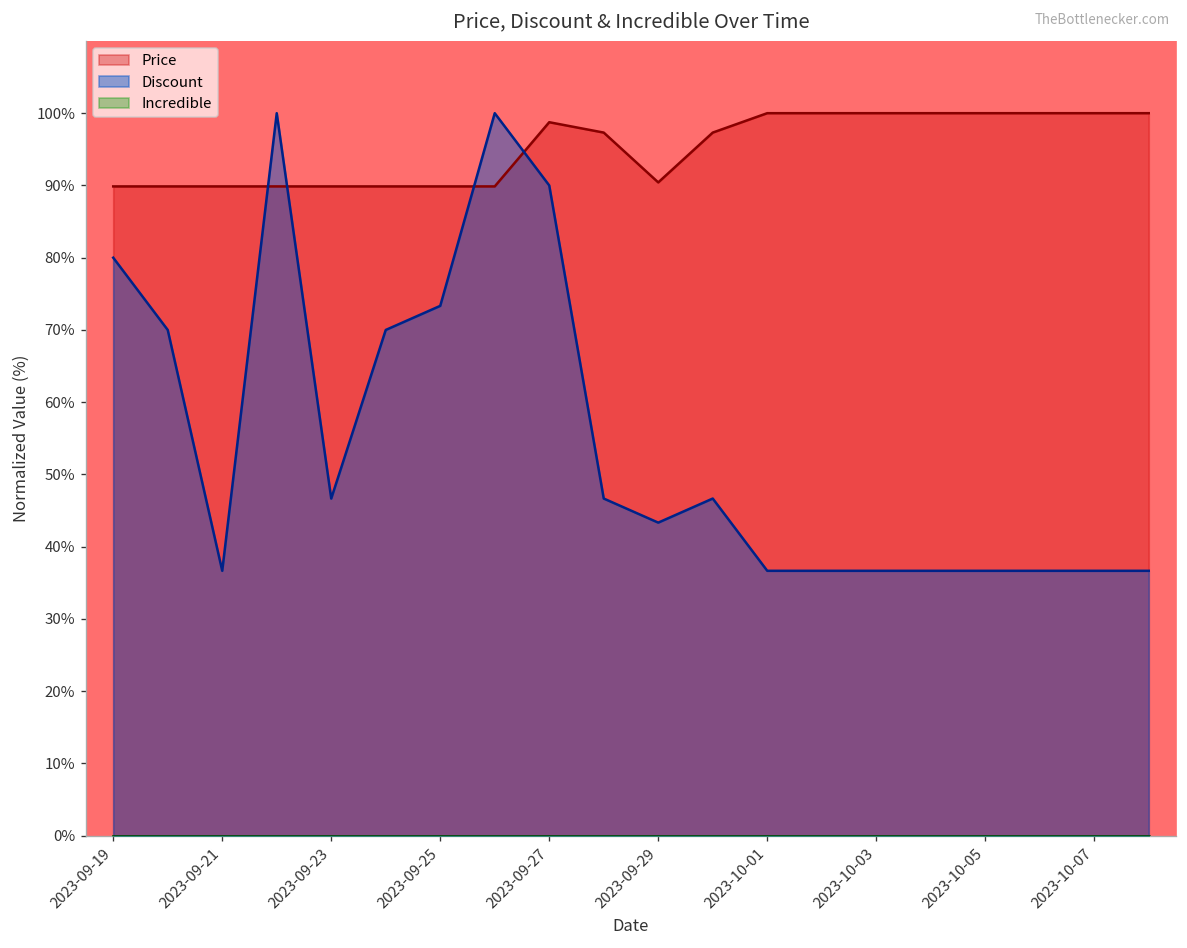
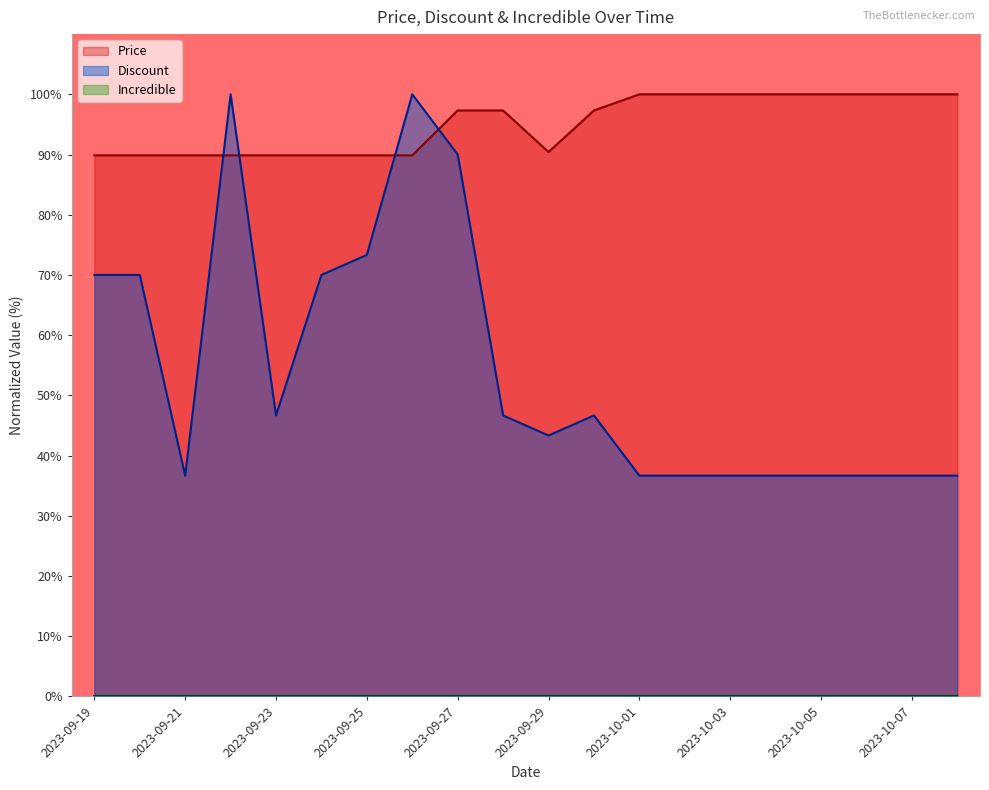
  {
    "Price": {
      "2023-09-19": "90%",
      "2023-09-21": "90%",
      "2023-09-23": "90%",
      "2023-09-25": "90%",
-     "2023-09-27": "99%",
+     "2023-09-27": "97%",
      "2023-09-29": "90%",
      "2023-10-01": "100%",
      "2023-10-03": "100%",
      "2023-10-05": "100%",
      "2023-10-07": "100%"
    },
    "Discount": {
-     "2023-09-19": "80%",
+     "2023-09-19": "70%",
      "2023-09-21": "37%",
      "2023-09-23": "47%",
      "2023-09-25": "73%",
      "2023-09-27": "90%",
      "2023-09-29": "43%",
      "2023-10-01": "37%",
      "2023-10-03": "37%",
      "2023-10-05": "37%",
      "2023-10-07": "37%"
    },
    "Incredible": {
      "2023-09-19": "0%",
      "2023-09-21": "0%",
      "2023-09-23": "0%",
      "2023-09-25": "0%",
      "2023-09-27": "0%",
      "2023-09-29": "0%",
      "2023-10-01": "0%",
      "2023-10-03": "0%",
      "2023-10-05": "0%",
      "2023-10-07": "0%"
    }
  }
